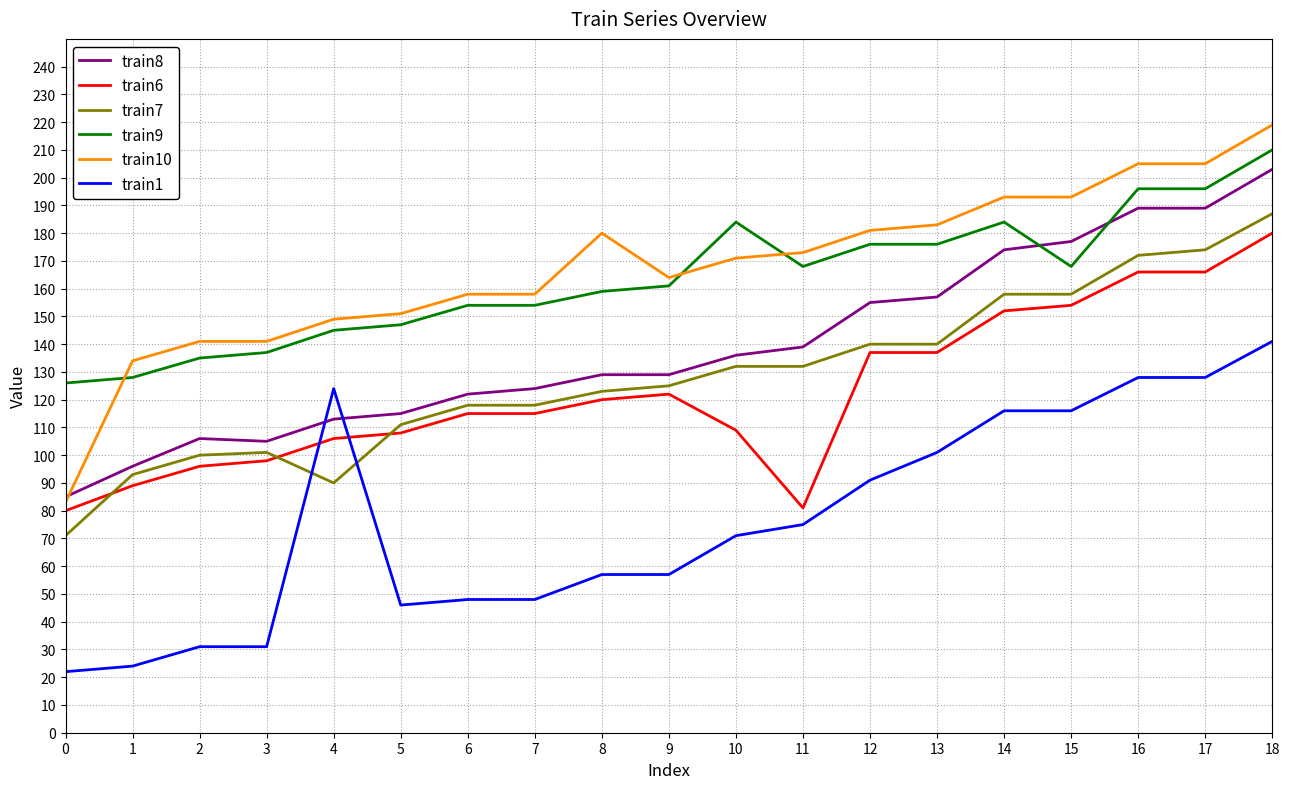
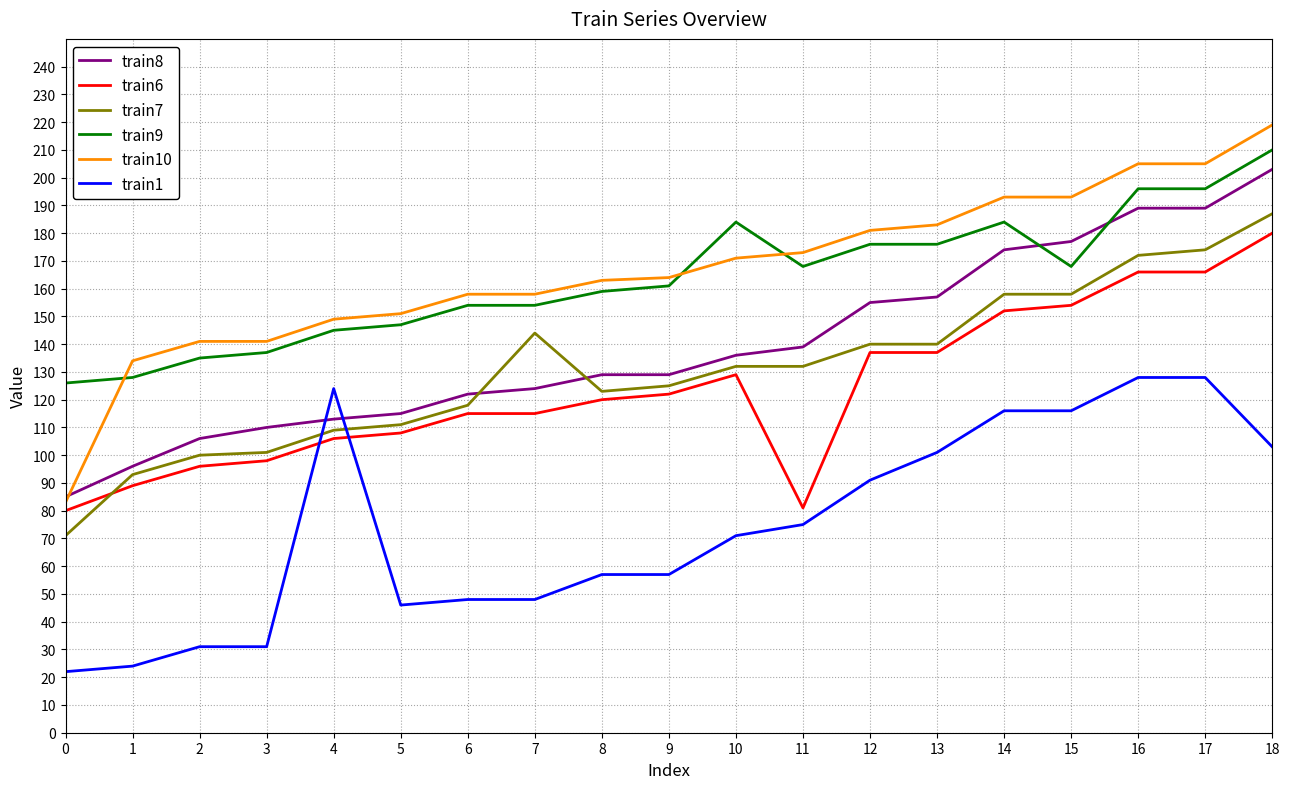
  {
    "train8": {
      "0": 85,
      "1": 96,
      "2": 106,
-     "3": 105,
+     "3": 110,
      "4": 113,
      "5": 115,
      "6": 122,
      "7": 124,
      "8": 129,
      "9": 129,
      "10": 136,
      "11": 139,
      "12": 155,
      "13": 157,
      "14": 174,
      "15": 177,
      "16": 189,
      "17": 189,
      "18": 203
    },
    "train6": {
      "0": 80,
      "1": 89,
      "2": 96,
      "3": 98,
      "4": 106,
      "5": 108,
      "6": 115,
      "7": 115,
      "8": 120,
      "9": 122,
-     "10": 109,
+     "10": 129,
      "11": 81,
      "12": 137,
      "13": 137,
      "14": 152,
      "15": 154,
      "16": 166,
      "17": 166,
      "18": 180
    },
    "train7": {
      "0": 71,
      "1": 93,
      "2": 100,
      "3": 101,
-     "4": 90,
+     "4": 109,
      "5": 111,
      "6": 118,
-     "7": 118,
+     "7": 144,
      "8": 123,
      "9": 125,
      "10": 132,
      "11": 132,
      "12": 140,
      "13": 140,
      "14": 158,
      "15": 158,
      "16": 172,
      "17": 174,
      "18": 187
    },
    "train9": {
      "0": 126,
      "1": 128,
      "2": 135,
      "3": 137,
      "4": 145,
      "5": 147,
      "6": 154,
      "7": 154,
      "8": 159,
      "9": 161,
      "10": 184,
      "11": 168,
      "12": 176,
      "13": 176,
      "14": 184,
      "15": 168,
      "16": 196,
      "17": 196,
      "18": 210
    },
    "train10": {
      "0": 83,
      "1": 134,
      "2": 141,
      "3": 141,
      "4": 149,
      "5": 151,
      "6": 158,
      "7": 158,
-     "8": 180,
+     "8": 163,
      "9": 164,
      "10": 171,
      "11": 173,
      "12": 181,
      "13": 183,
      "14": 193,
      "15": 193,
      "16": 205,
      "17": 205,
      "18": 219
    },
    "train1": {
      "0": 22,
      "1": 24,
      "2": 31,
      "3": 31,
      "4": 124,
      "5": 46,
      "6": 48,
      "7": 48,
      "8": 57,
      "9": 57,
      "10": 71,
      "11": 75,
      "12": 91,
      "13": 101,
      "14": 116,
      "15": 116,
      "16": 128,
      "17": 128,
-     "18": 141
+     "18": 103
    }
  }
